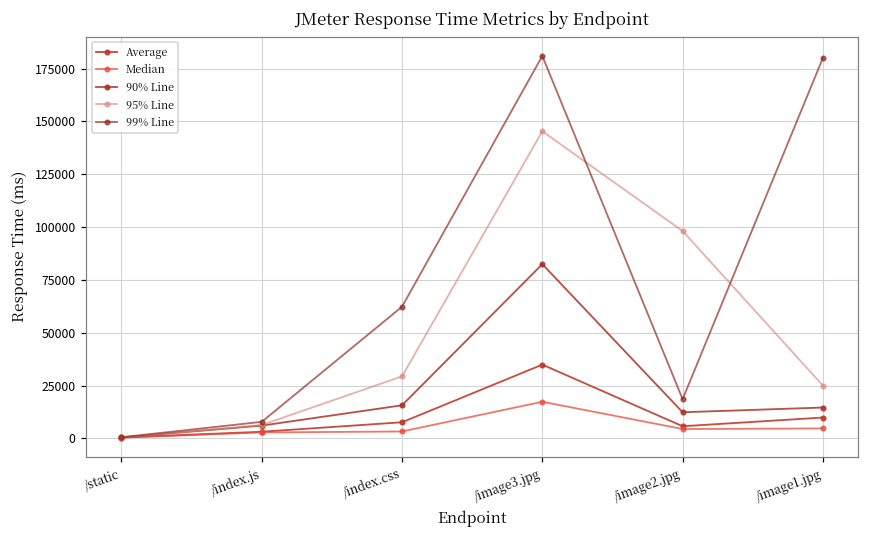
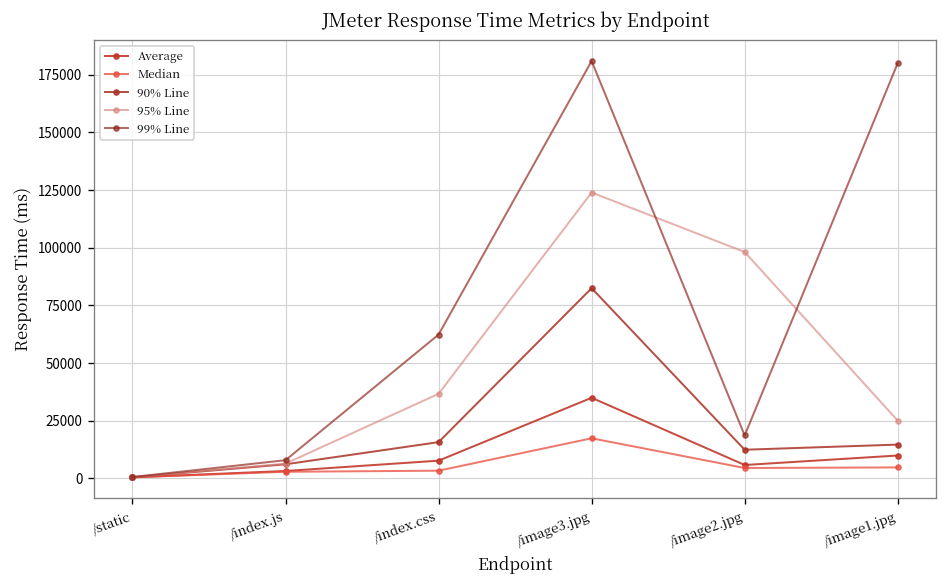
  {
    "95% Line": {
-     "/index.css": 29000,
-     "/image3.jpg": 145000,
+     "/index.css": 37000,
+     "/image3.jpg": 124000,
      "/image2.jpg": 98000,
      "/image1.jpg": 25000
    }
  }
